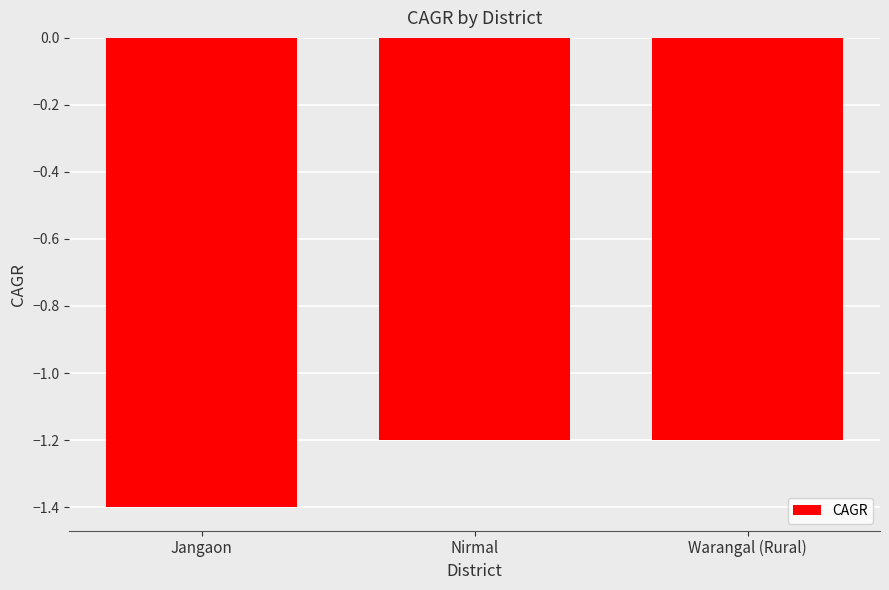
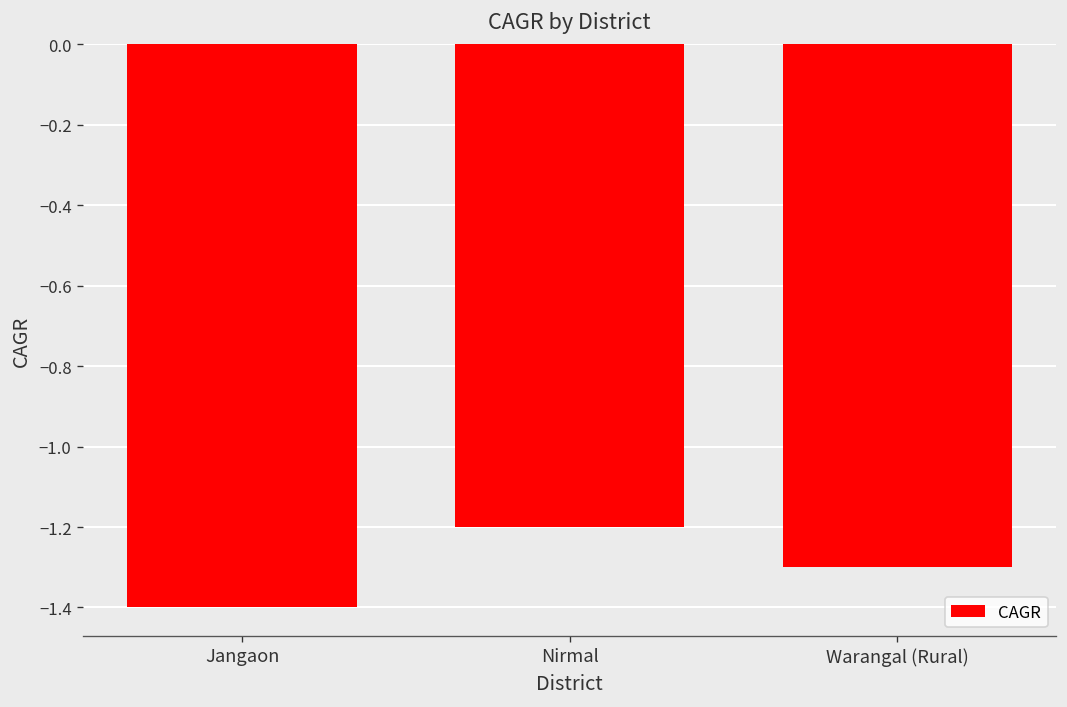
  {
    "Jangaon": -1.4,
    "Nirmal": -1.2,
-   "Warangal (Rural)": -1.2
+   "Warangal (Rural)": -1.3
  }
